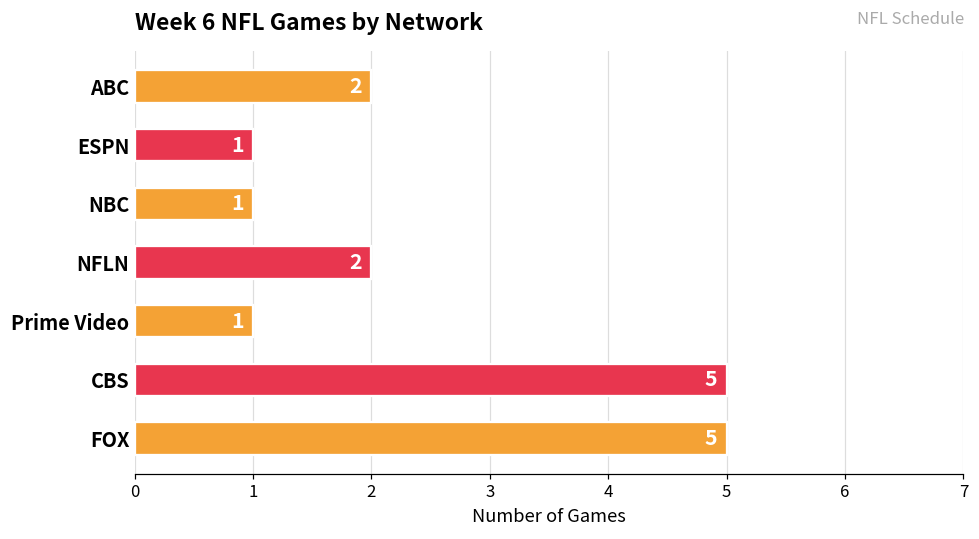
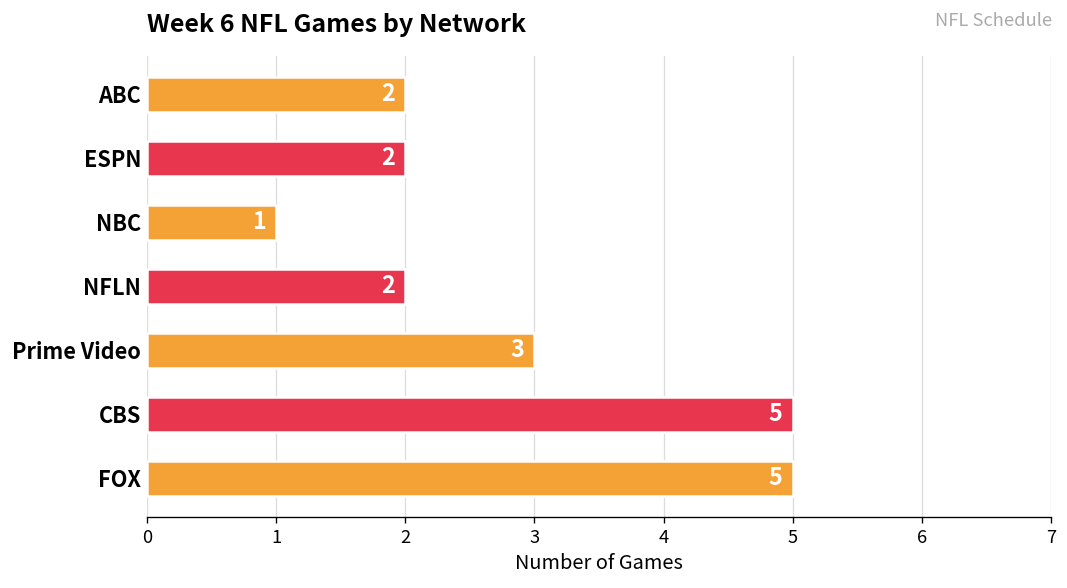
  {
    "ABC": 2,
-   "ESPN": 1,
+   "ESPN": 2,
    "NBC": 1,
    "NFLN": 2,
-   "Prime Video": 1,
+   "Prime Video": 3,
    "CBS": 5,
    "FOX": 5
  }
